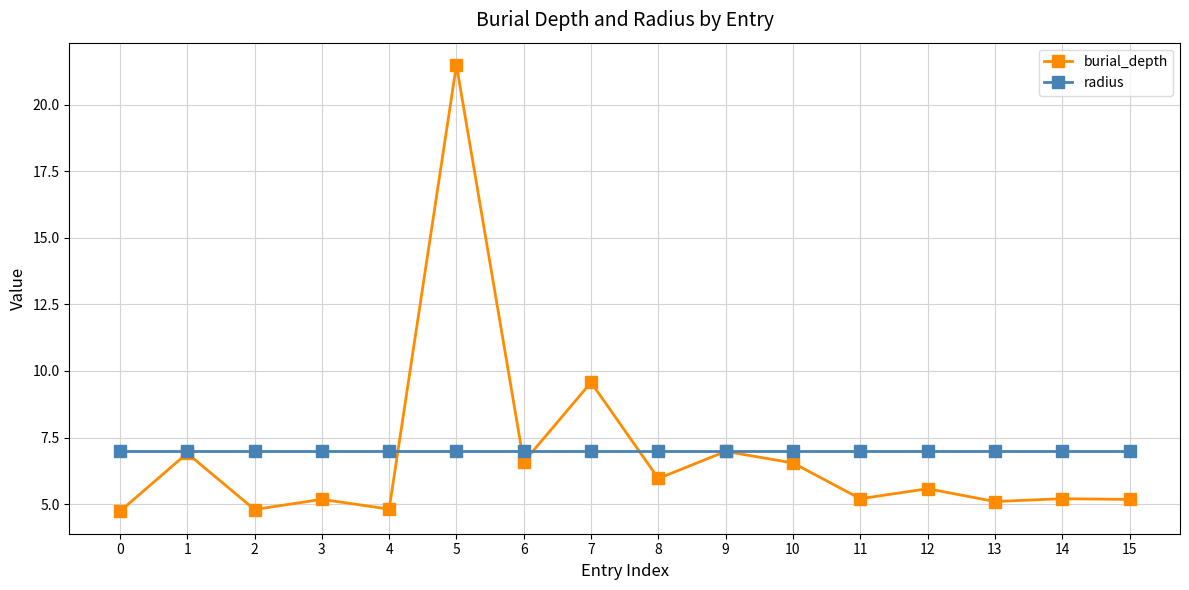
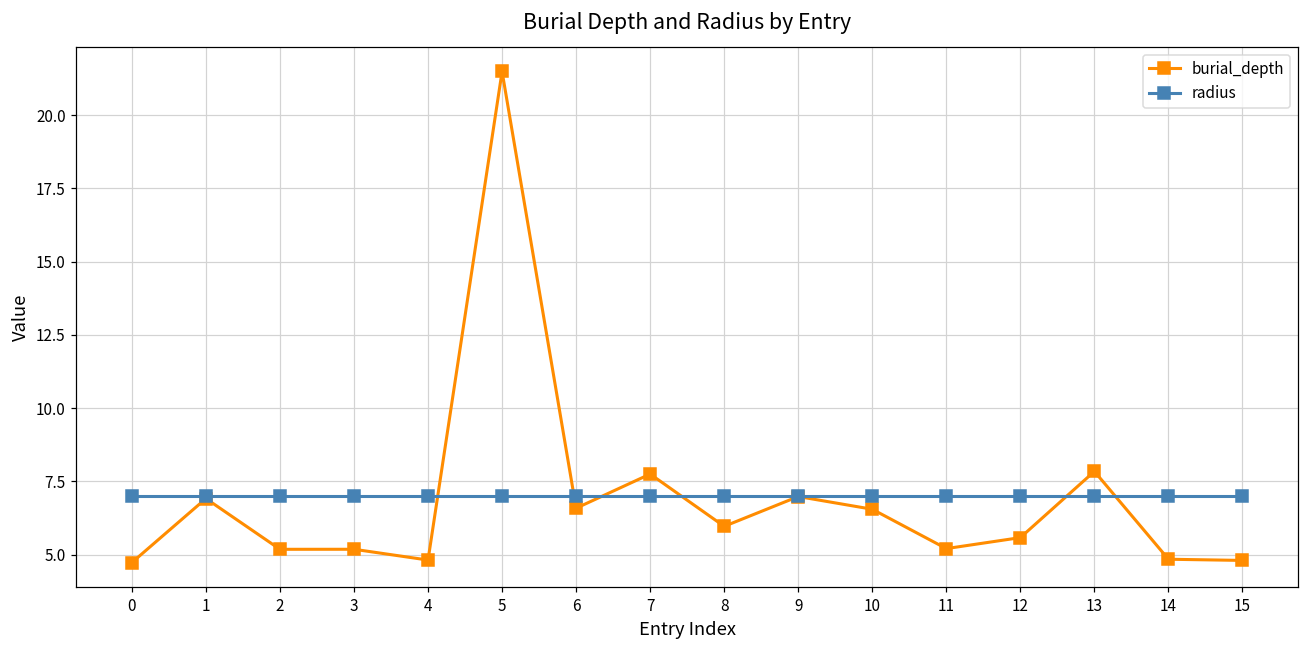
  {
    "burial_depth": {
      "0": 4.7,
-     "2": 4.8,
+     "2": 5.2,
      "3": 5.2,
      "4": 4.8,
      "5": 21.5,
      "6": 6.6,
-     "7": 9.6,
+     "7": 7.7,
      "8": 6.0,
      "10": 6.5,
      "11": 5.2,
      "12": 5.6,
-     "13": 5.1,
-     "14": 5.2,
-     "15": 5.2
+     "13": 7.8,
+     "14": 4.8,
+     "15": 4.8
    },
    "radius": {
      "0": 7.0,
      "2": 7.0,
      "3": 7.0,
      "4": 7.0,
      "5": 7.0,
      "6": 7.0,
      "7": 7.0,
      "8": 7.0,
      "10": 7.0,
      "11": 7.0,
      "12": 7.0,
      "13": 7.0,
      "14": 7.0,
      "15": 7.0
    }
  }
